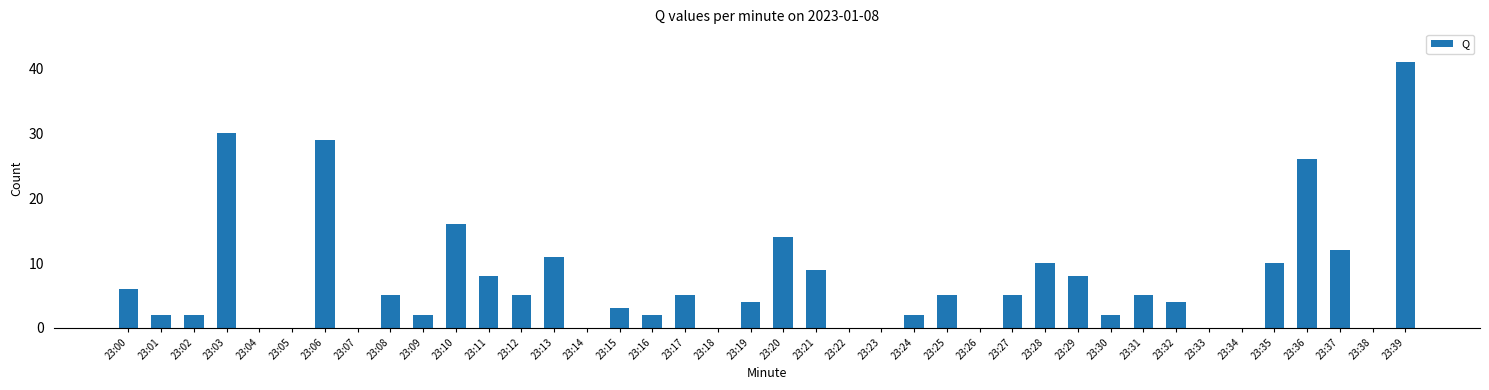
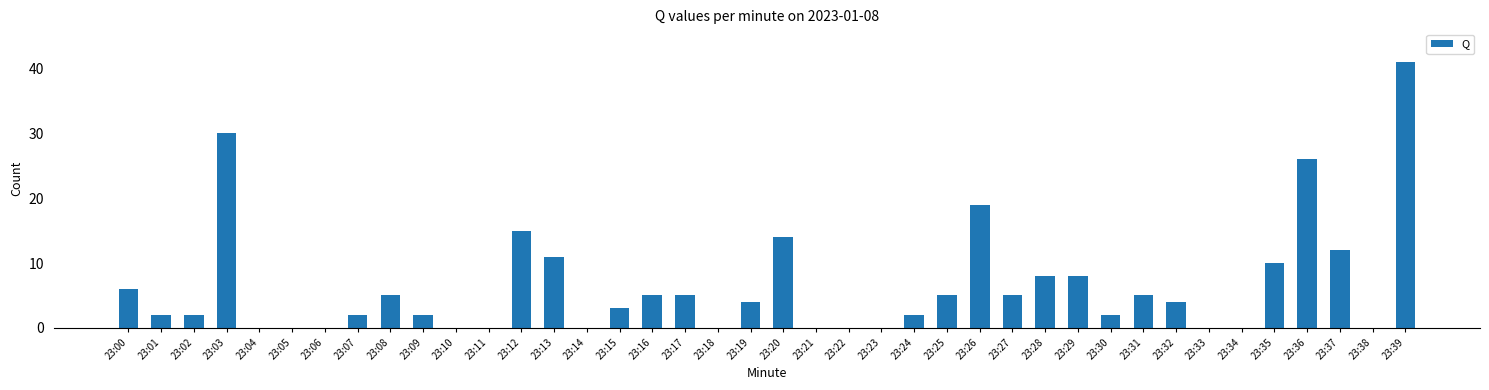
  {
    "23:00": 6,
    "23:01": 2,
    "23:02": 2,
    "23:03": 30,
    "23:04": 0,
    "23:05": 0,
-   "23:06": 29,
-   "23:07": 0,
+   "23:06": 0,
+   "23:07": 2,
    "23:08": 5,
    "23:09": 2,
-   "23:10": 16,
-   "23:11": 8,
-   "23:12": 5,
+   "23:10": 0,
+   "23:11": 0,
+   "23:12": 15,
    "23:13": 11,
    "23:14": 0,
    "23:15": 3,
-   "23:16": 2,
+   "23:16": 5,
    "23:17": 5,
    "23:18": 0,
    "23:19": 4,
    "23:20": 14,
-   "23:21": 9,
+   "23:21": 0,
    "23:22": 0,
    "23:23": 0,
    "23:24": 2,
    "23:25": 5,
-   "23:26": 0,
+   "23:26": 19,
    "23:27": 5,
-   "23:28": 10,
+   "23:28": 8,
    "23:29": 8,
    "23:30": 2,
    "23:31": 5,
    "23:32": 4,
    "23:33": 0,
    "23:34": 0,
    "23:35": 10,
    "23:36": 26,
    "23:37": 12,
    "23:38": 0,
    "23:39": 41
  }
